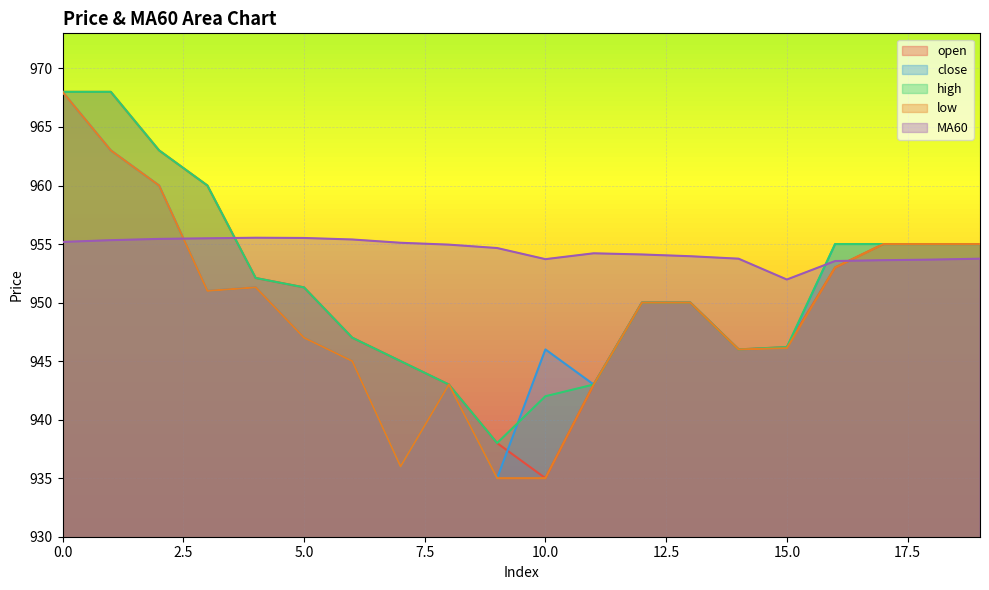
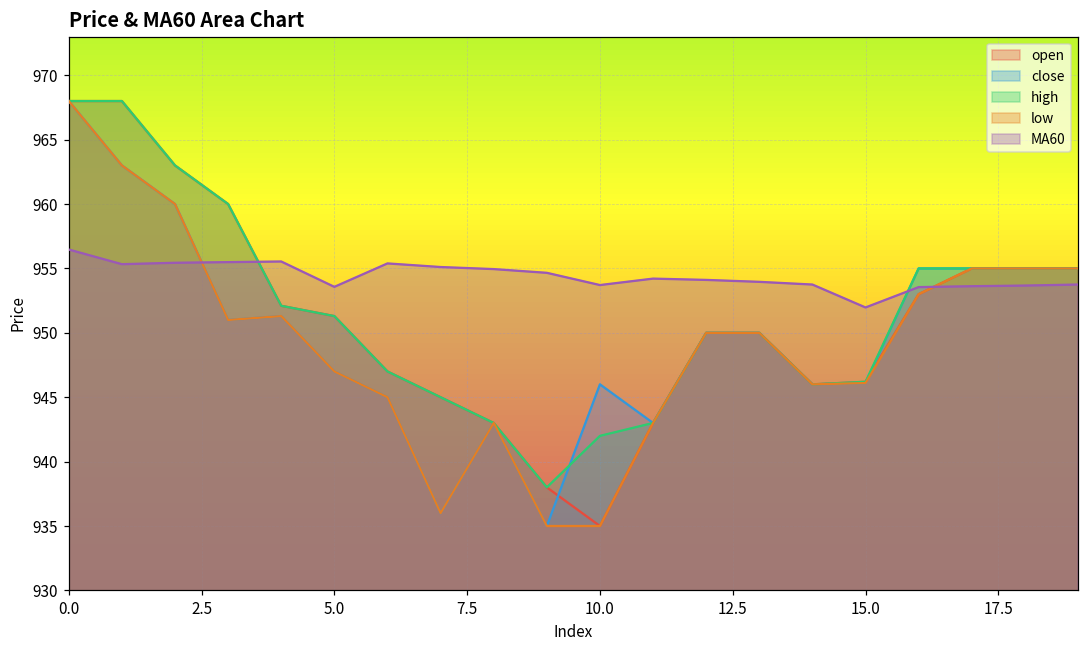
  {
    "close": {
      "10.0": 946.0
    },
    "high": {
      "10.0": 942.0
    },
    "MA60": {
-     "0.0": 955.2,
-     "5.0": 955.5,
+     "0.0": 956.5,
+     "5.0": 953.6,
      "10.0": 953.7,
      "15.0": 952.0
    }
  }
